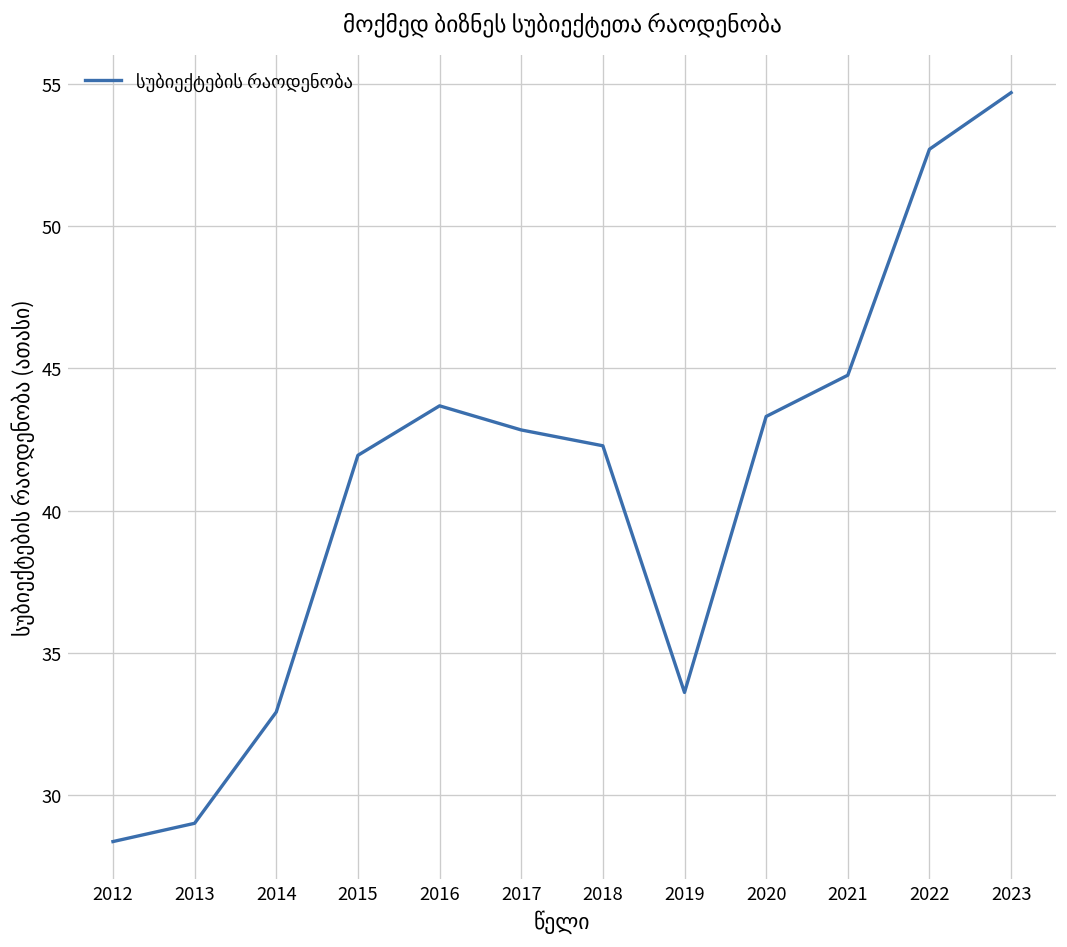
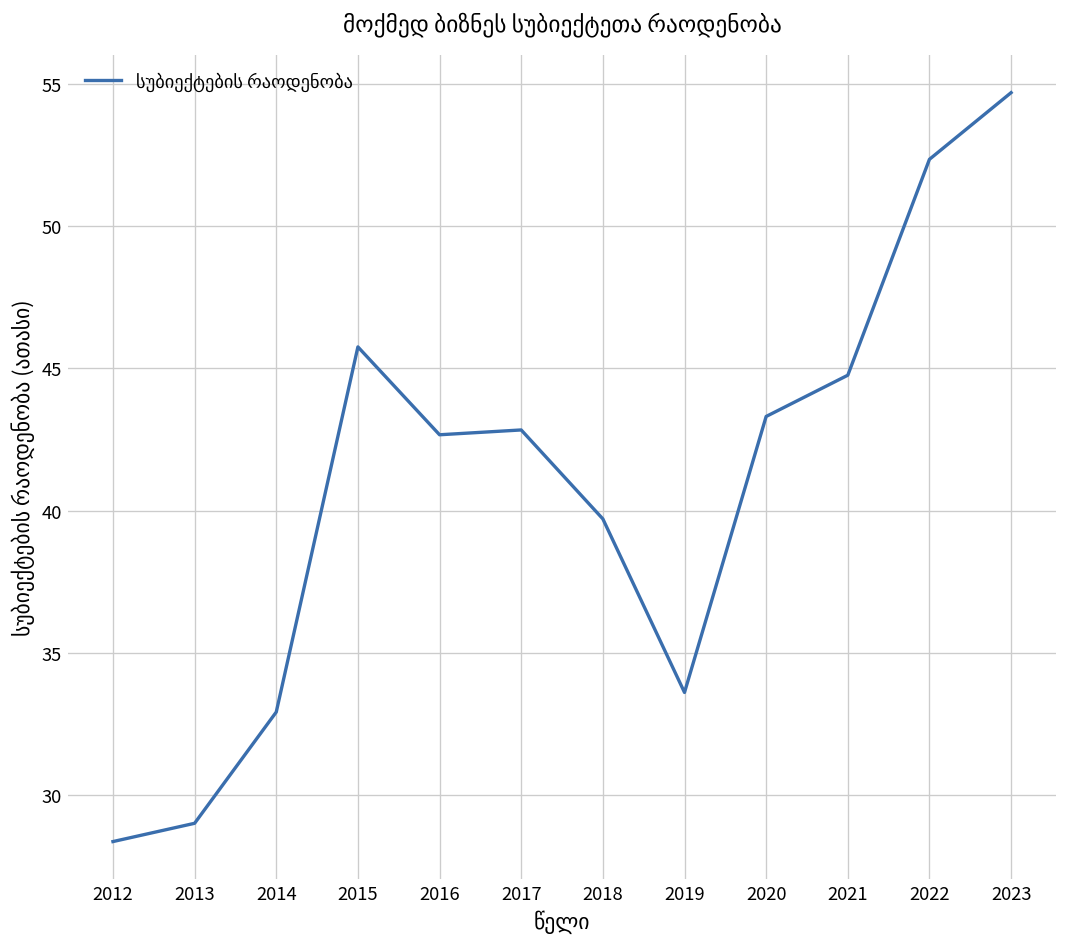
  {
    "2012": 28.4,
    "2013": 29.0,
    "2014": 32.9,
-   "2015": 41.9,
-   "2016": 43.7,
+   "2015": 45.8,
+   "2016": 42.7,
    "2017": 42.8,
-   "2018": 42.3,
+   "2018": 39.7,
    "2019": 33.6,
    "2020": 43.3,
    "2021": 44.8,
-   "2022": 52.7,
+   "2022": 52.4,
    "2023": 54.7
  }
